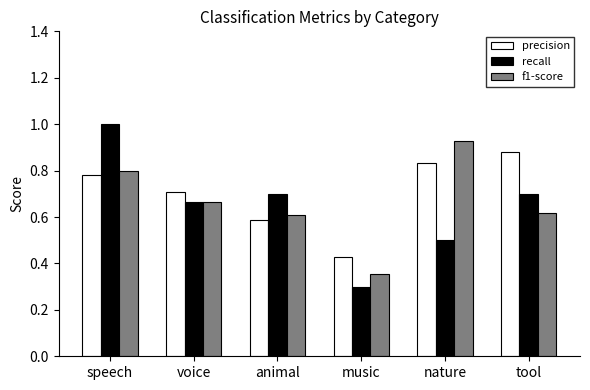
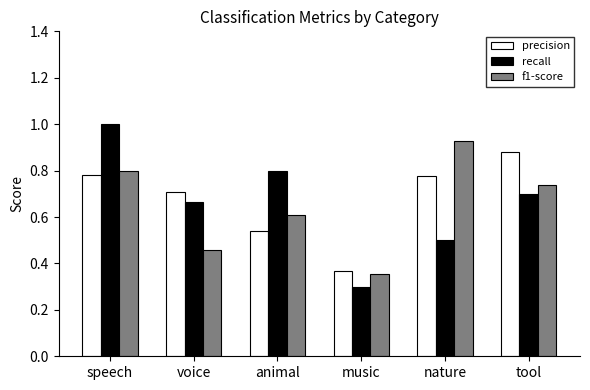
  {
    "precision": {
      "speech": 0.78,
      "voice": 0.71,
-     "animal": 0.59,
-     "music": 0.43,
-     "nature": 0.83,
+     "animal": 0.54,
+     "music": 0.37,
+     "nature": 0.78,
      "tool": 0.88
    },
    "recall": {
      "speech": 1.0,
      "voice": 0.67,
-     "animal": 0.7,
+     "animal": 0.8,
      "music": 0.3,
      "nature": 0.5,
      "tool": 0.7
    },
    "f1-score": {
      "speech": 0.80,
-     "voice": 0.67,
+     "voice": 0.46,
      "animal": 0.61,
      "music": 0.35,
      "nature": 0.93,
-     "tool": 0.62
+     "tool": 0.74
    }
  }
